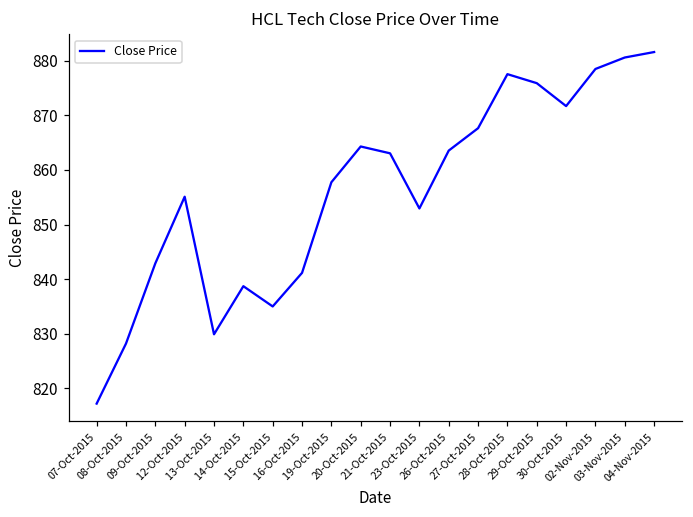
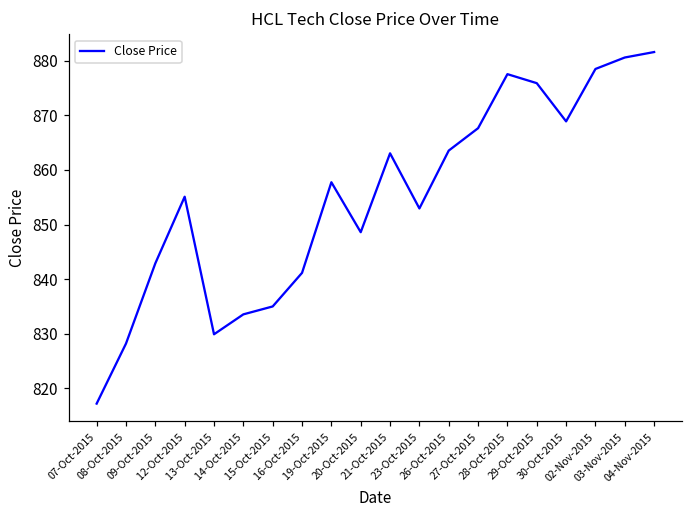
  {
    "07-Oct-2015": 817,
    "08-Oct-2015": 828,
    "09-Oct-2015": 843,
    "12-Oct-2015": 855,
    "13-Oct-2015": 830,
-   "14-Oct-2015": 839,
+   "14-Oct-2015": 834,
    "15-Oct-2015": 835,
    "16-Oct-2015": 841,
    "19-Oct-2015": 858,
-   "20-Oct-2015": 864,
+   "20-Oct-2015": 849,
    "21-Oct-2015": 863,
    "23-Oct-2015": 853,
    "26-Oct-2015": 864,
    "27-Oct-2015": 868,
    "28-Oct-2015": 878,
    "29-Oct-2015": 876,
-   "30-Oct-2015": 872,
+   "30-Oct-2015": 869,
    "02-Nov-2015": 879,
    "03-Nov-2015": 881,
    "04-Nov-2015": 882
  }
